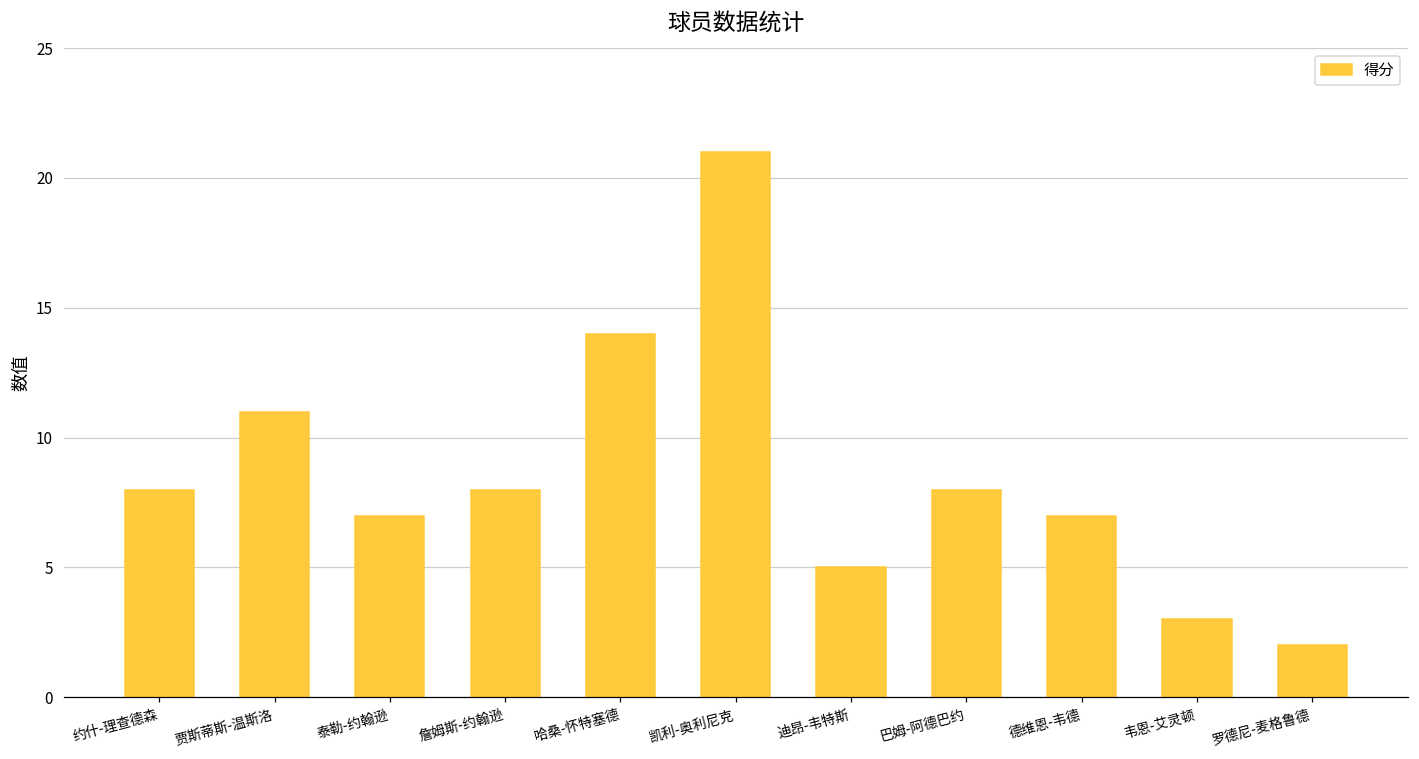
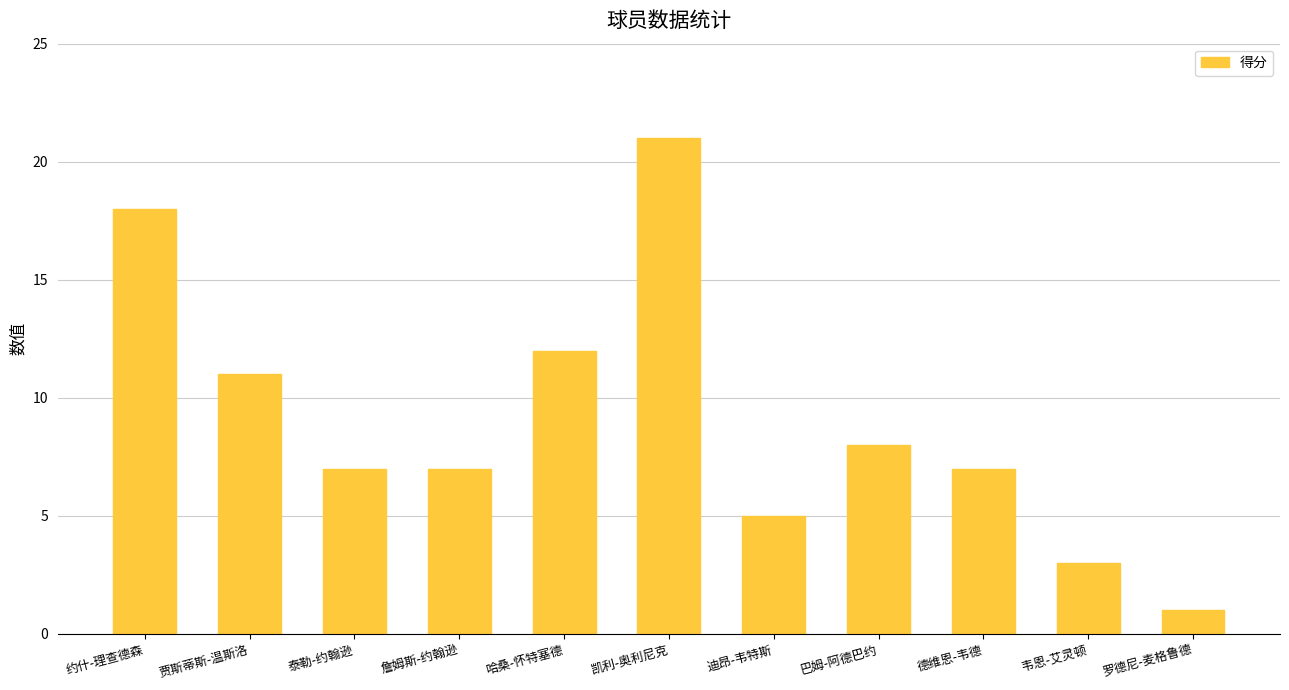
  {
-   "约什-理查德森": 8,
+   "约什-理查德森": 18,
    "贾斯蒂斯-温斯洛": 11,
    "泰勒-约翰逊": 7,
-   "詹姆斯-约翰逊": 8,
-   "哈桑-怀特塞德": 14,
+   "詹姆斯-约翰逊": 7,
+   "哈桑-怀特塞德": 12,
    "凯利-奥利尼克": 21,
    "迪昂-韦特斯": 5,
    "巴姆-阿德巴约": 8,
    "德维恩-韦德": 7,
    "韦恩-艾灵顿": 3,
-   "罗德尼-麦格鲁德": 2
+   "罗德尼-麦格鲁德": 1
  }
